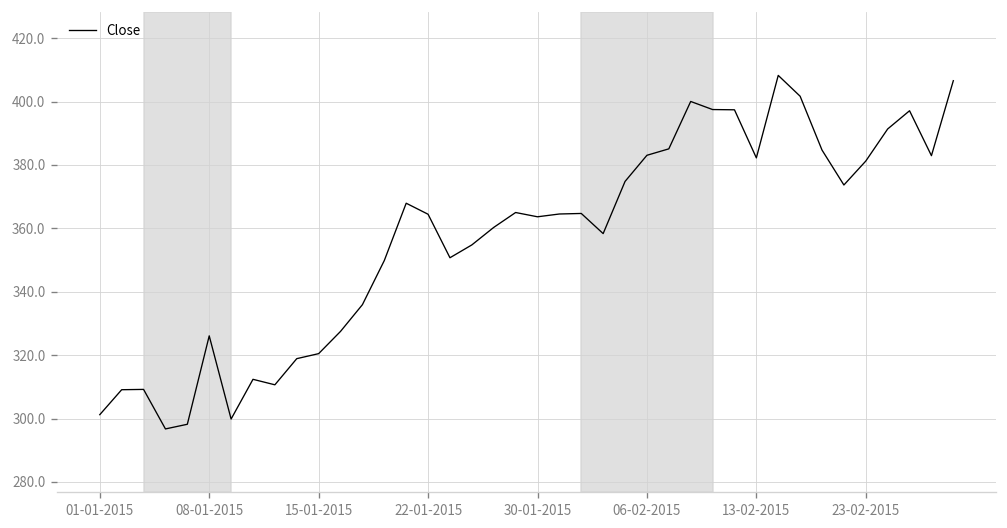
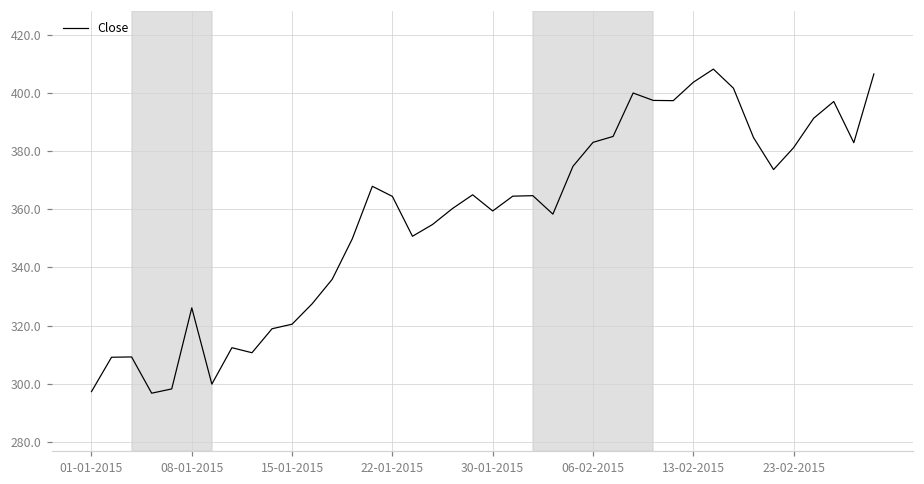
  {
-   "01-01-2015": 301,
+   "01-01-2015": 297,
    "08-01-2015": 326,
    "15-01-2015": 320,
    "22-01-2015": 364,
-   "30-01-2015": 364,
+   "30-01-2015": 359,
    "06-02-2015": 383,
-   "13-02-2015": 382,
+   "13-02-2015": 404,
    "23-02-2015": 381
  }
